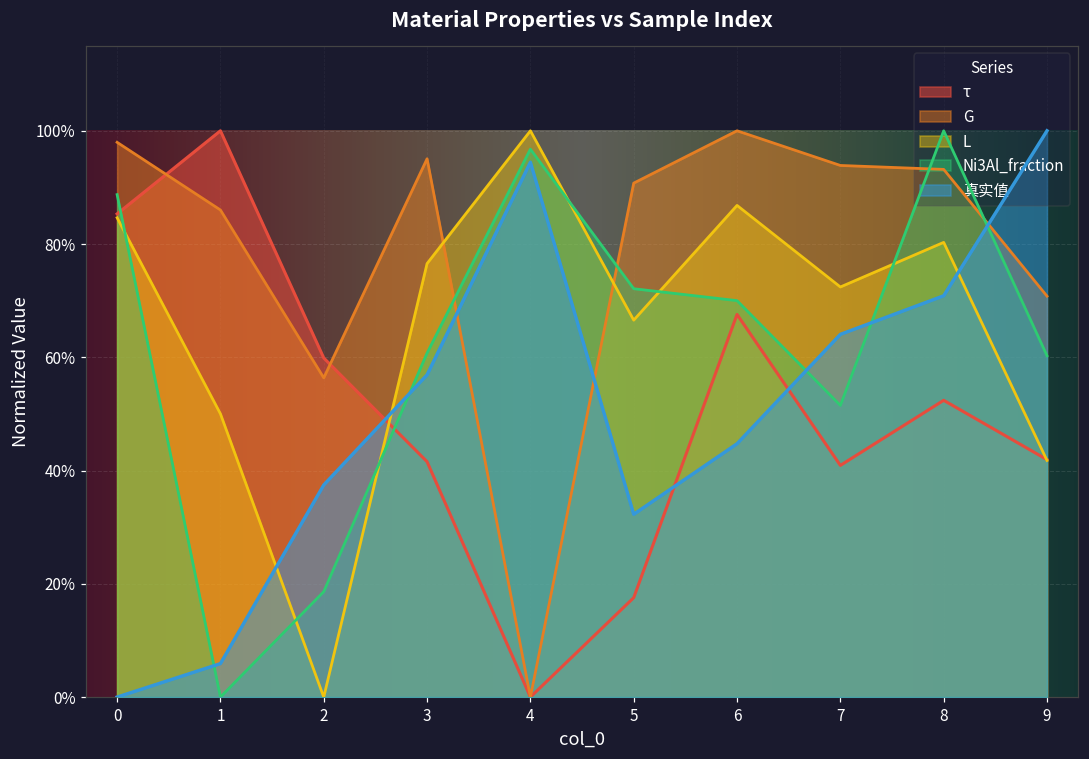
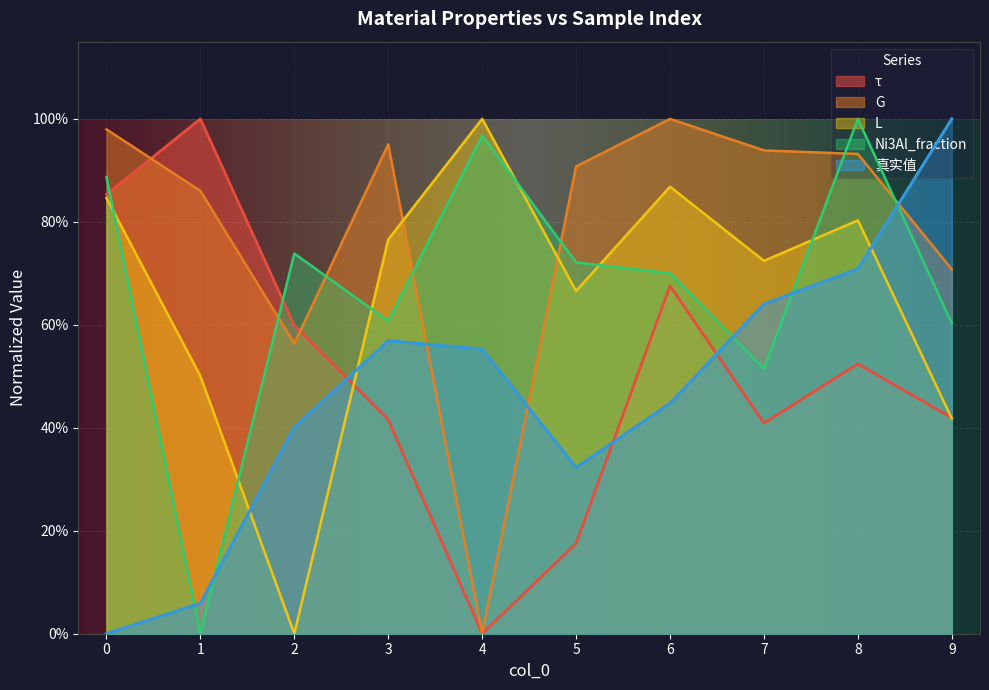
  {
    "Ni3Al_fraction": {
      "0": "89%",
      "1": "0%",
-     "2": "19%",
+     "2": "74%",
      "3": "61%",
      "4": "97%",
      "5": "72%",
      "6": "70%",
      "7": "52%",
      "9": "60%"
    },
    "真实值": {
      "0": "0%",
      "1": "6%",
-     "2": "37%",
+     "2": "40%",
      "3": "57%",
-     "4": "94%",
+     "4": "55%",
      "5": "32%",
      "6": "45%",
      "7": "64%",
      "8": "71%"
    }
  }
